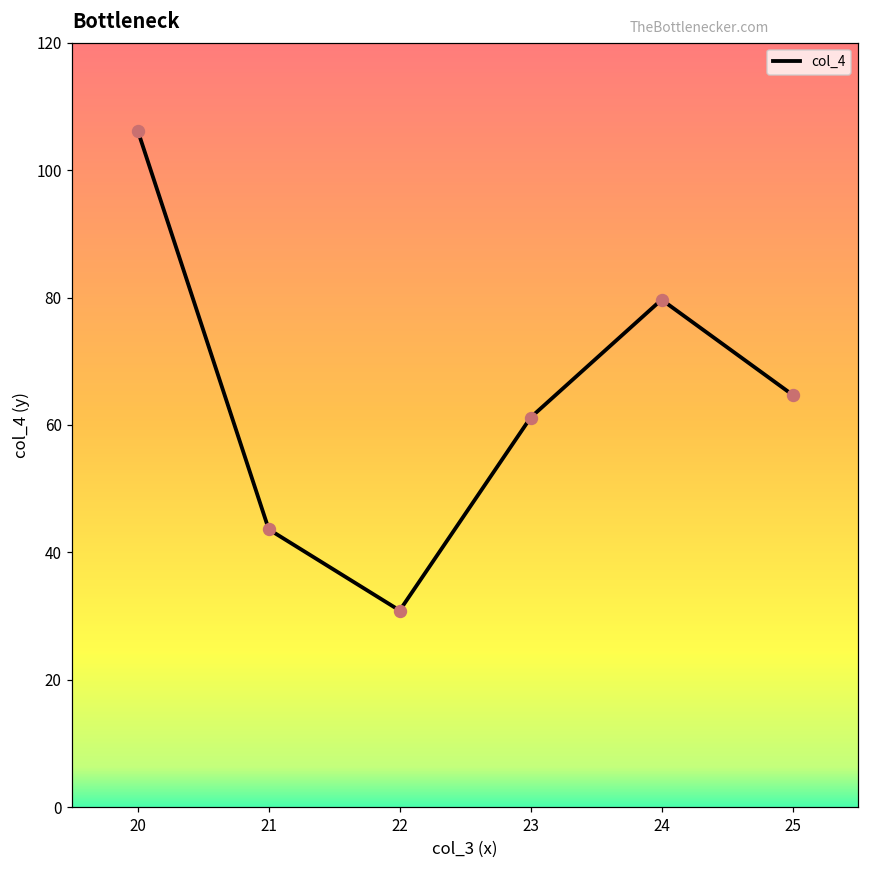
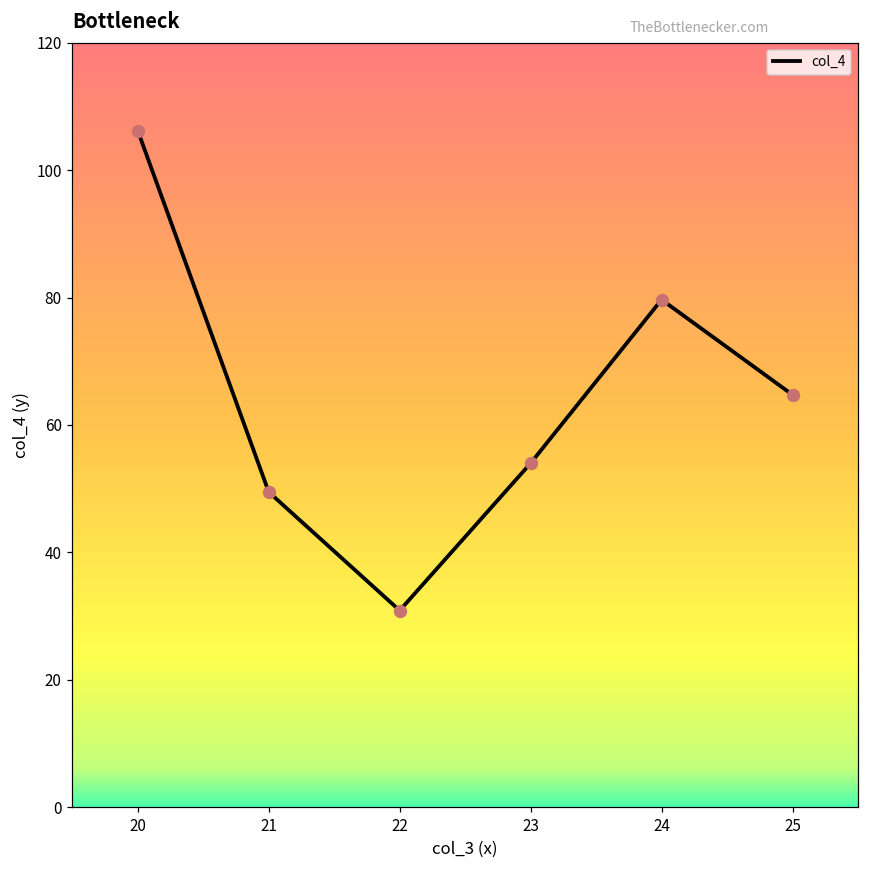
  {
    "20": 106,
-   "21": 44,
+   "21": 49,
    "22": 31,
-   "23": 61,
+   "23": 54,
    "24": 80,
    "25": 65
  }
